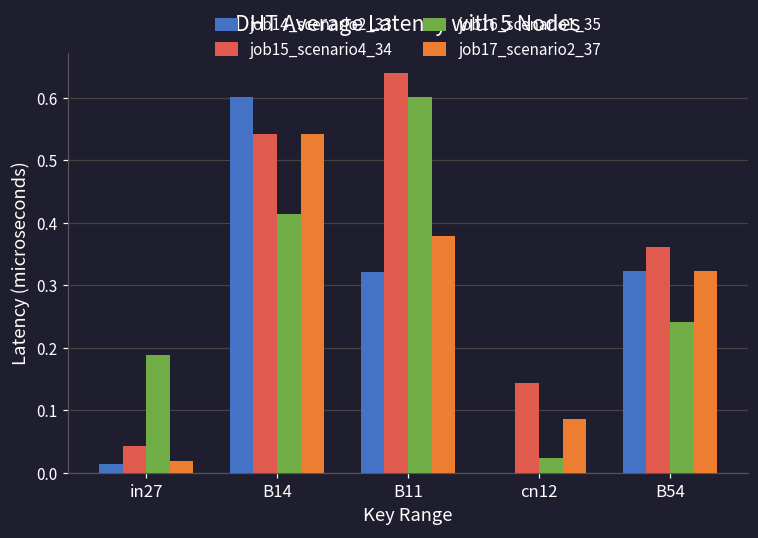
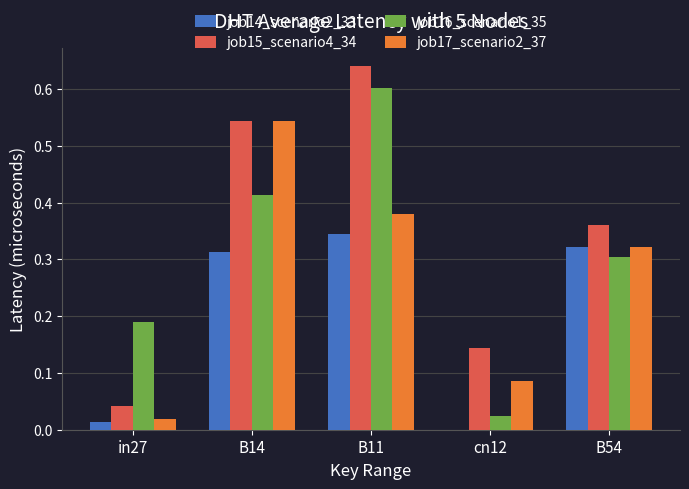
  {
    "job14_scenario2_33": {
      "in27": 0.01,
-     "B14": 0.60,
-     "B11": 0.32,
+     "B14": 0.31,
+     "B11": 0.34,
      "cn12": 0.00,
      "B54": 0.32
    },
    "job16_scenario1_35": {
      "in27": 0.19,
      "B14": 0.41,
      "B11": 0.60,
      "cn12": 0.02,
-     "B54": 0.24
+     "B54": 0.30
    }
  }
